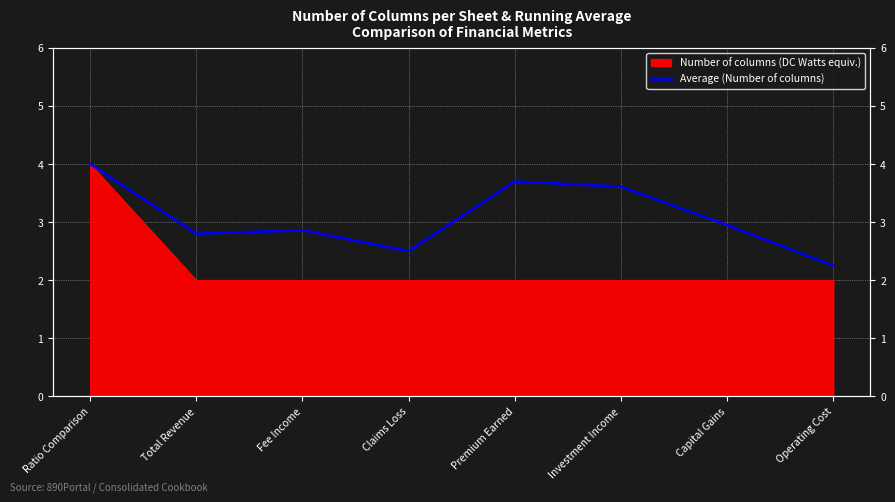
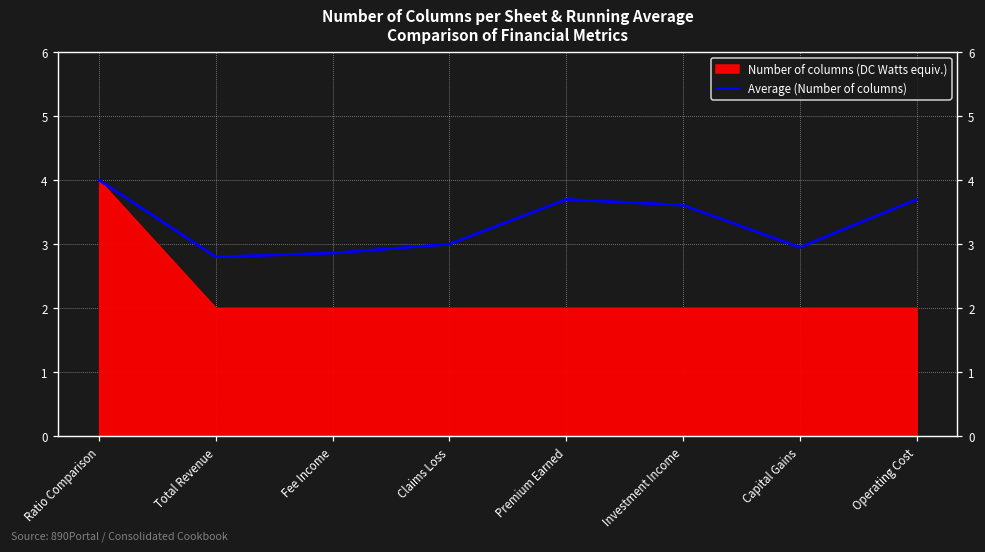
  {
    "Number of columns (DC Watts equiv.)": {
      "Total Revenue": 2.0,
      "Fee Income": 2.0,
      "Claims Loss": 2.0,
      "Premium Earned": 2.0,
      "Investment Income": 2.0,
      "Capital Gains": 2.0,
      "Operating Cost": 2.0
    },
    "Average (Number of columns)": {
      "Total Revenue": 2.8,
      "Fee Income": 2.9,
-     "Claims Loss": 2.5,
+     "Claims Loss": 3.0,
      "Premium Earned": 3.7,
      "Investment Income": 3.6,
      "Capital Gains": 3.0,
-     "Operating Cost": 2.3
+     "Operating Cost": 3.7
    }
  }
